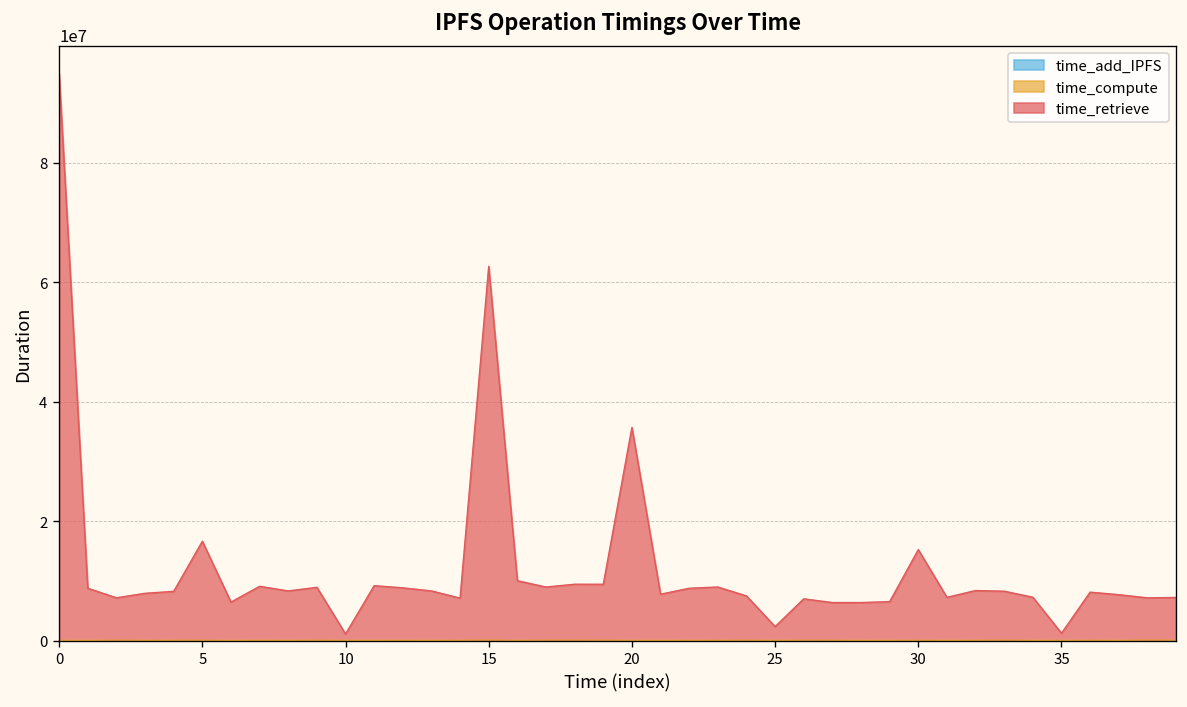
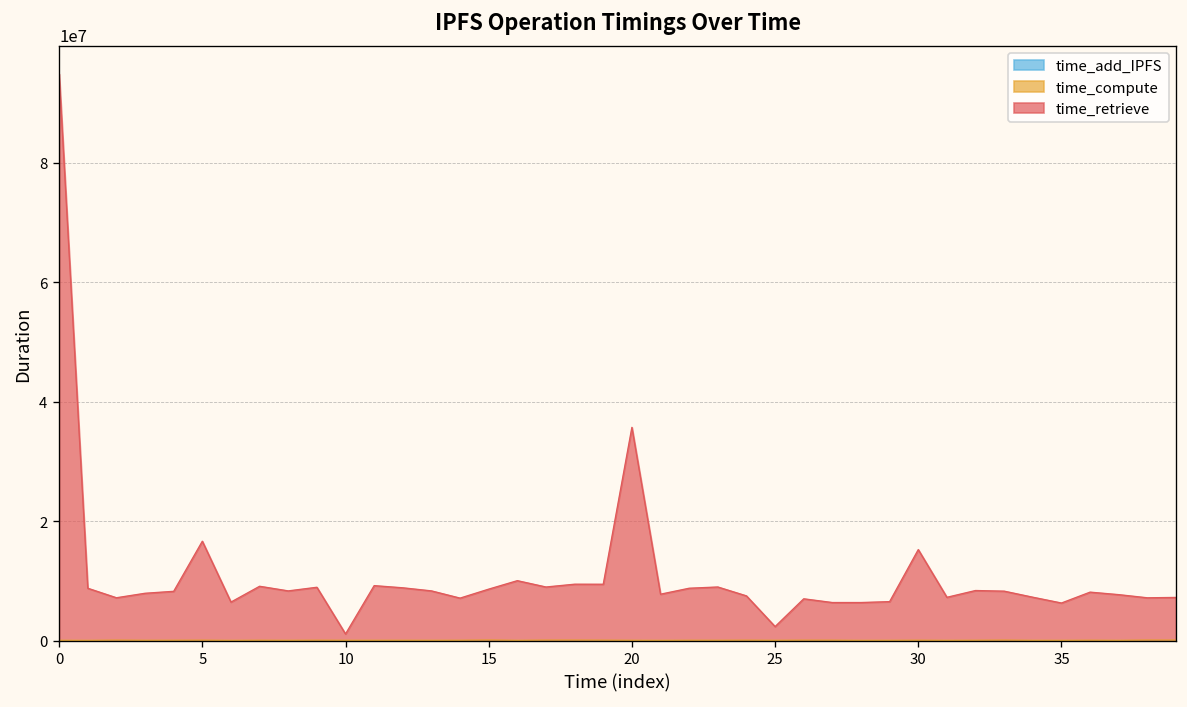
  {
    "time_retrieve": {
      "0": 95000000,
      "5": 17000000,
      "10": 1000000,
-     "15": 63000000,
+     "15": 9000000,
      "20": 36000000,
      "25": 2000000,
      "30": 15000000,
-     "35": 1000000
+     "35": 6000000
    }
  }
